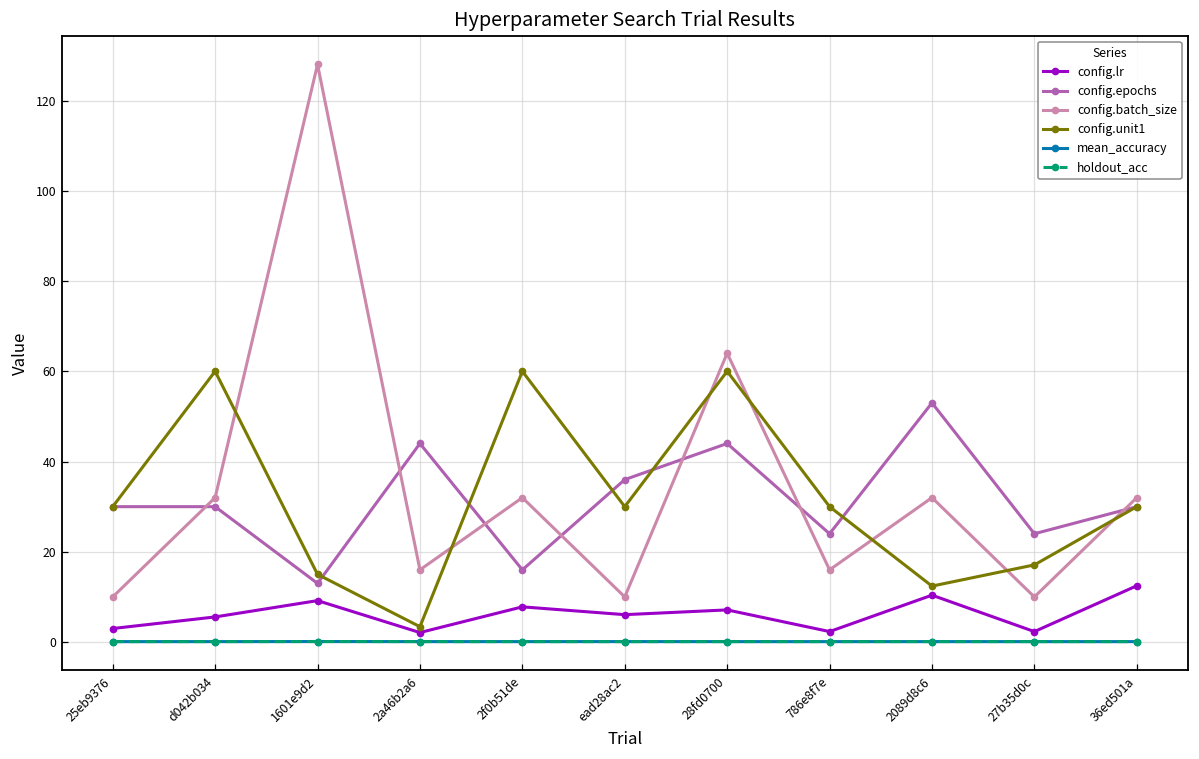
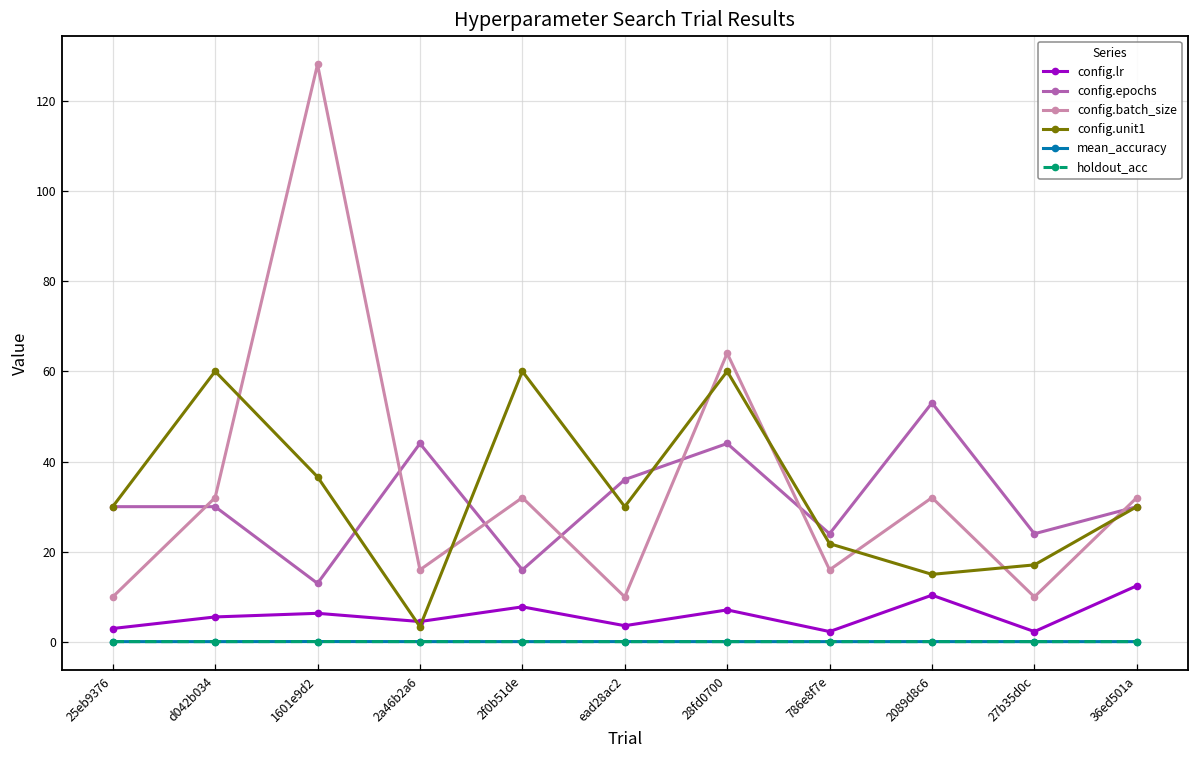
  {
    "config.lr": {
      "25eb9376": 3,
      "d042b034": 6,
-     "1601e9d2": 9,
-     "2a46b2a6": 2,
+     "1601e9d2": 6,
+     "2a46b2a6": 5,
      "2f0b51de": 8,
-     "ead28ac2": 6,
+     "ead28ac2": 4,
      "28fd0700": 7,
      "786e8f7e": 2,
      "2089d8c6": 10,
      "27b35d0c": 2,
      "36ed501a": 12
    },
    "config.unit1": {
      "d042b034": 60,
-     "1601e9d2": 15,
+     "1601e9d2": 37,
      "2a46b2a6": 3,
      "2f0b51de": 60,
      "ead28ac2": 30,
      "28fd0700": 60,
-     "786e8f7e": 30,
-     "2089d8c6": 12,
+     "786e8f7e": 22,
+     "2089d8c6": 15,
      "27b35d0c": 17
    },
    "holdout_acc": {
      "25eb9376": 0,
      "d042b034": 0,
      "1601e9d2": 0,
      "2a46b2a6": 0,
      "2f0b51de": 0,
      "ead28ac2": 0,
      "28fd0700": 0,
      "786e8f7e": 0,
      "2089d8c6": 0,
      "27b35d0c": 0,
      "36ed501a": 0
    }
  }
